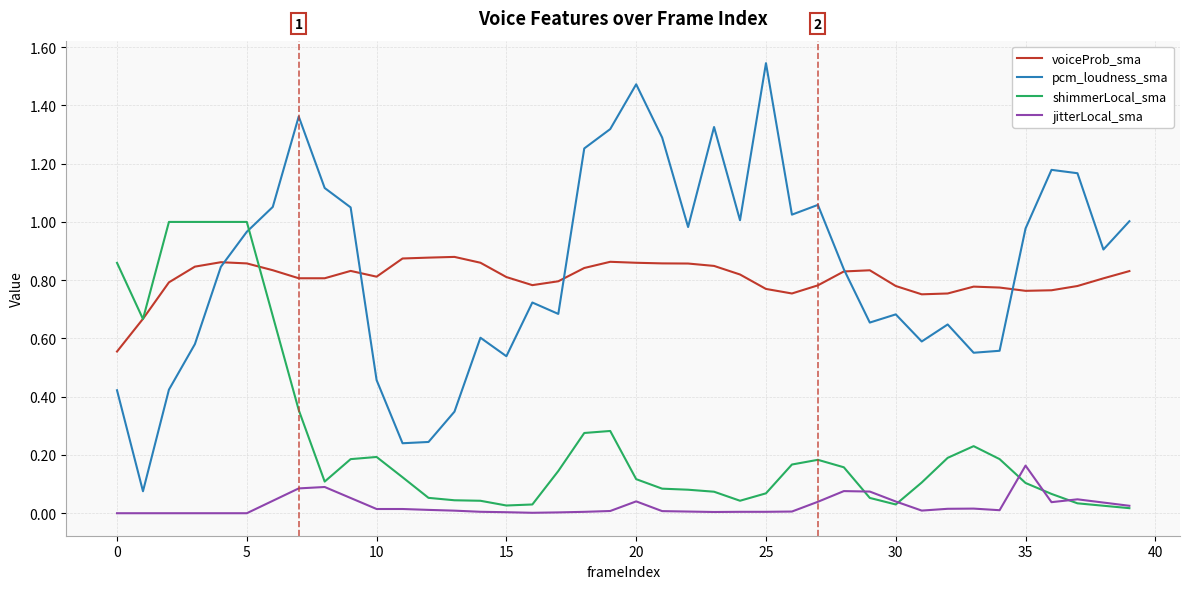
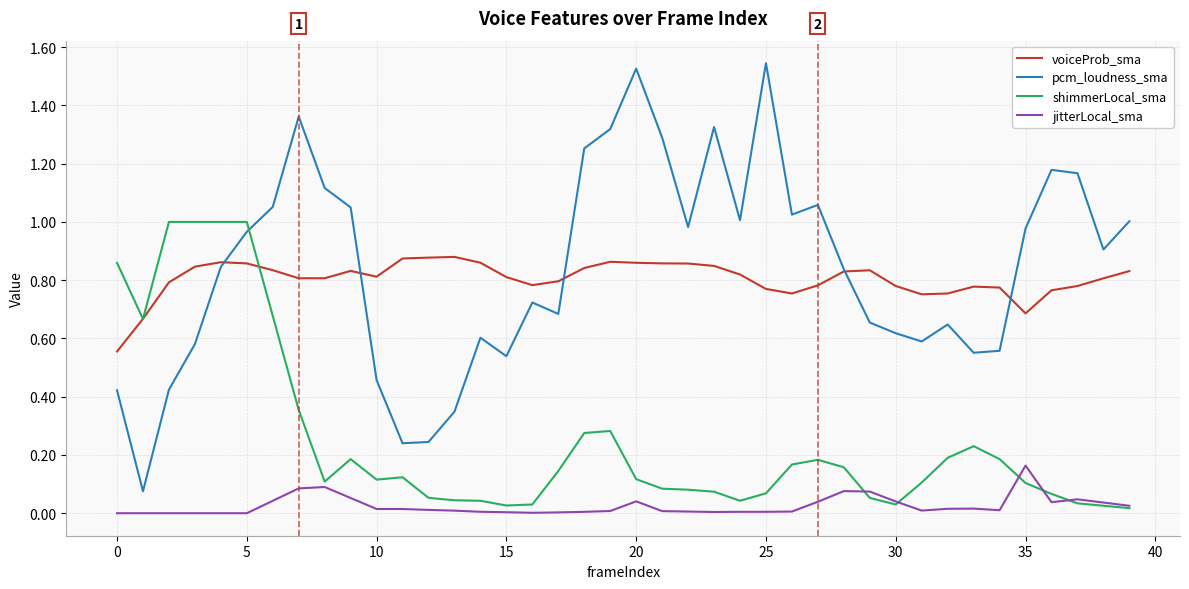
  {
    "voiceProb_sma": {
      "0": 0.56,
      "5": 0.86,
      "10": 0.81,
      "15": 0.81,
      "20": 0.86,
      "25": 0.77,
      "30": 0.78,
-     "35": 0.76
+     "35": 0.69
    },
    "pcm_loudness_sma": {
      "0": 0.42,
      "5": 0.97,
      "10": 0.46,
      "15": 0.54,
-     "20": 1.47,
+     "20": 1.53,
      "25": 1.55,
-     "30": 0.68,
+     "30": 0.62,
      "35": 0.98
    },
    "shimmerLocal_sma": {
      "0": 0.86,
      "5": 1.00,
-     "10": 0.19,
+     "10": 0.12,
      "15": 0.03,
      "20": 0.12,
      "25": 0.07,
      "30": 0.03,
      "35": 0.10
    },
    "jitterLocal_sma": {
      "0": 0.00,
      "5": 0.00,
      "10": 0.01,
      "15": 0.00,
      "20": 0.04,
      "25": 0.00,
      "30": 0.04,
      "35": 0.16
    }
  }
